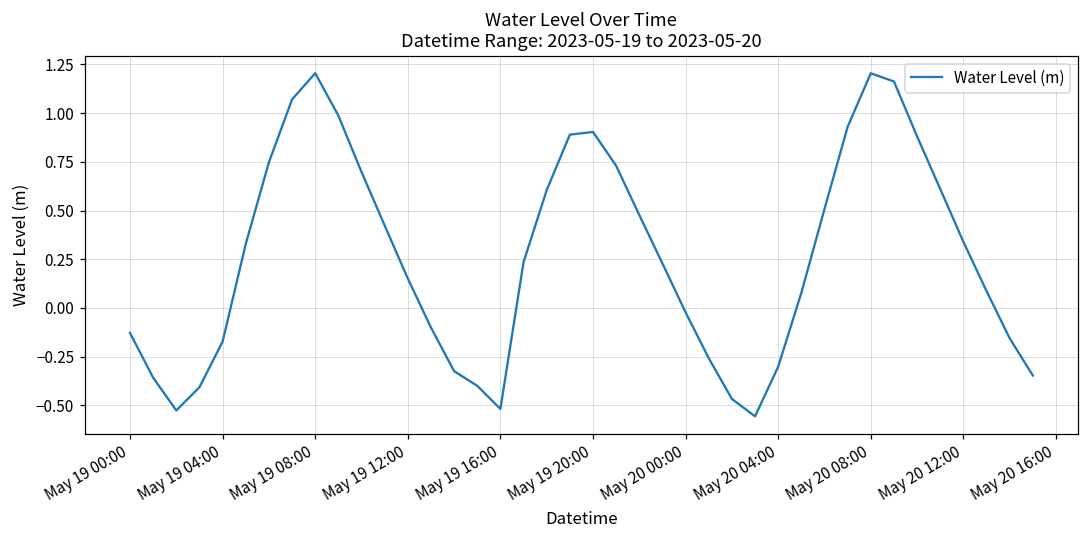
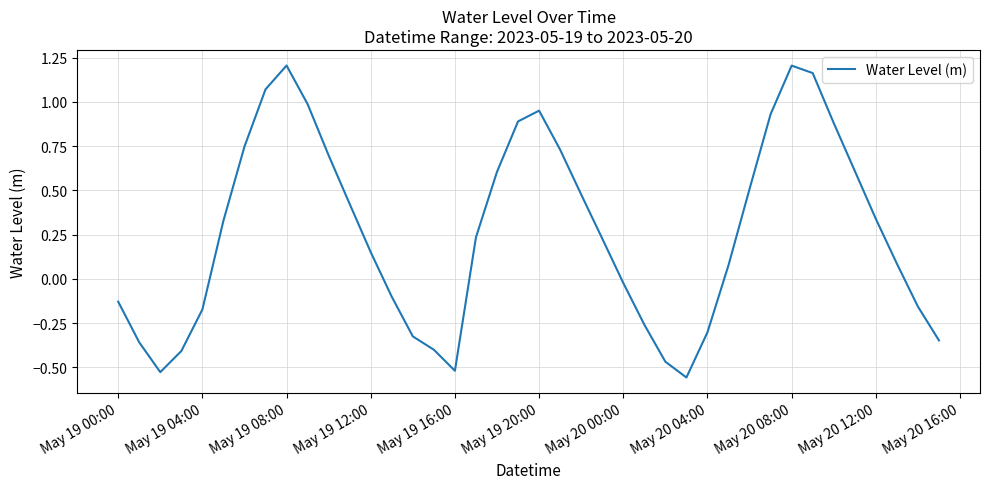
  {
    "May 19 00:00": -0.13,
    "May 19 04:00": -0.17,
    "May 19 08:00": 1.21,
    "May 19 12:00": 0.15,
    "May 19 16:00": -0.52,
-   "May 19 20:00": 0.90,
+   "May 19 20:00": 0.95,
    "May 20 00:00": -0.02,
    "May 20 04:00": -0.30,
    "May 20 08:00": 1.20,
    "May 20 12:00": 0.34
  }
